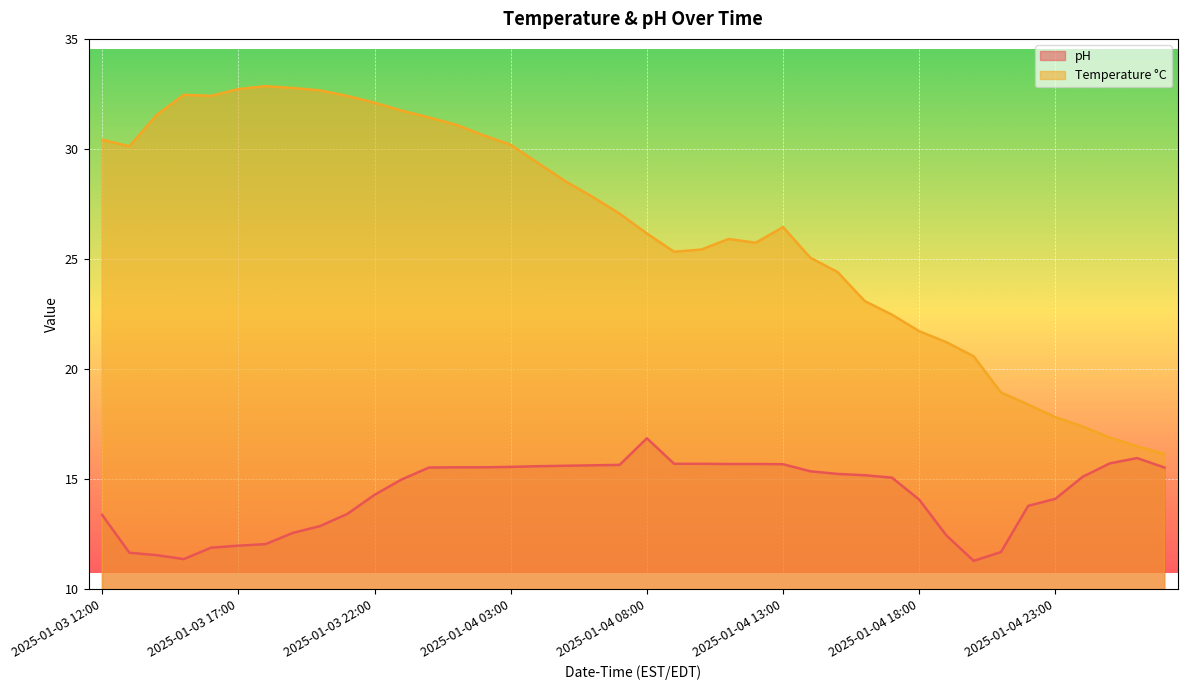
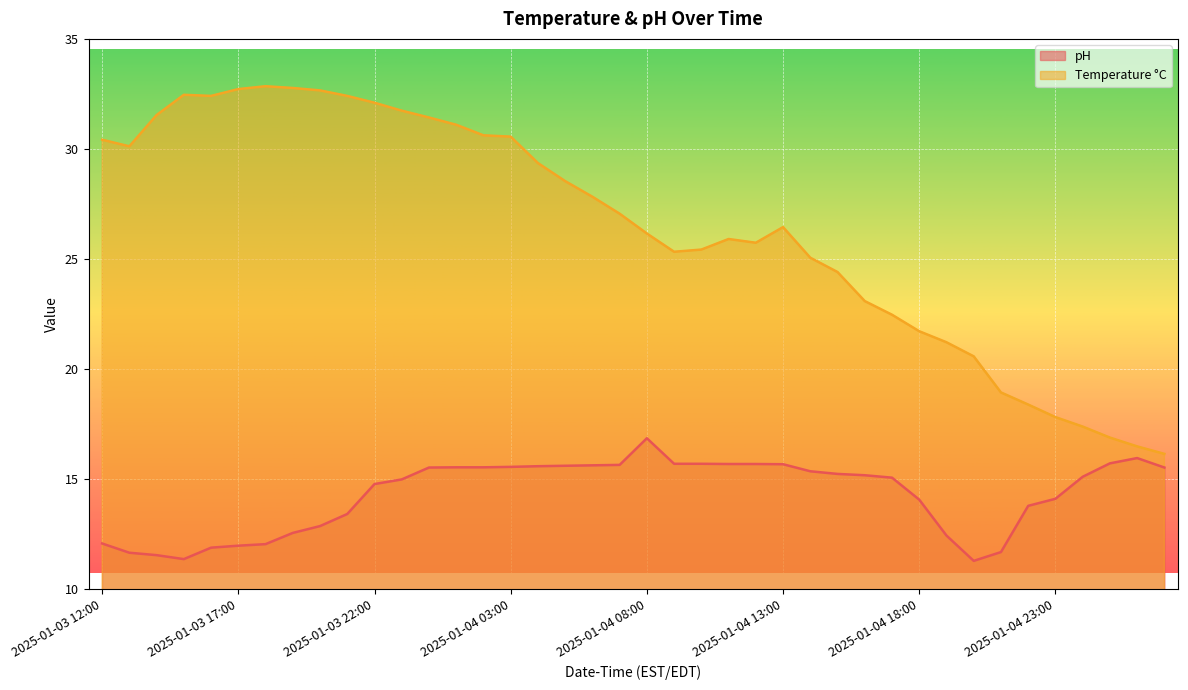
  {
    "pH": {
-     "2025-01-03 12:00": 13.4,
+     "2025-01-03 12:00": 12.1,
      "2025-01-03 17:00": 12.0,
-     "2025-01-03 22:00": 14.3,
+     "2025-01-03 22:00": 14.8,
      "2025-01-04 03:00": 15.6,
      "2025-01-04 08:00": 16.9,
      "2025-01-04 13:00": 15.7,
      "2025-01-04 18:00": 14.1,
      "2025-01-04 23:00": 14.1
    },
    "Temperature °C": {
      "2025-01-03 12:00": 30.4,
      "2025-01-03 17:00": 32.7,
      "2025-01-03 22:00": 32.1,
-     "2025-01-04 03:00": 30.2,
+     "2025-01-04 03:00": 30.6,
      "2025-01-04 08:00": 26.2,
      "2025-01-04 13:00": 26.5,
      "2025-01-04 18:00": 21.7,
      "2025-01-04 23:00": 17.8
    }
  }
